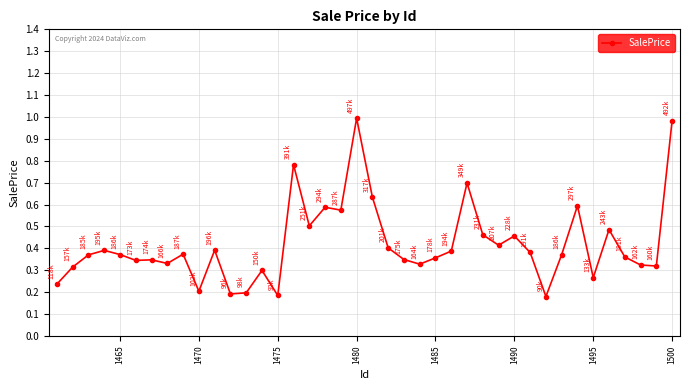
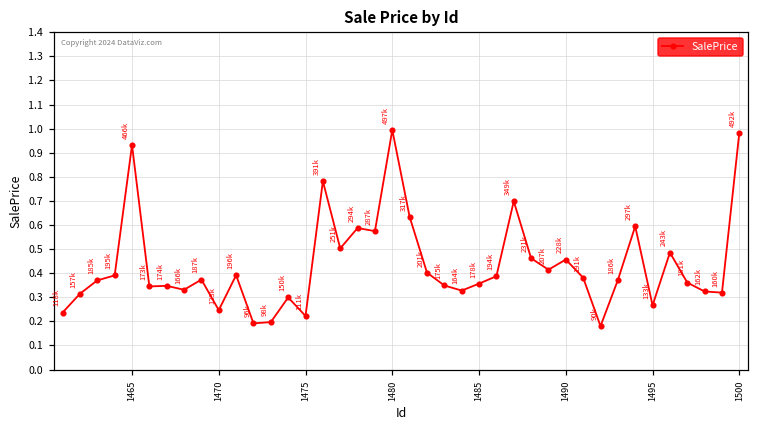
  {
-   "1465": "186k",
-   "1470": "102k",
-   "1475": "92k"
+   "1465": "466k",
+   "1470": "123k",
+   "1475": "111k"
  }
